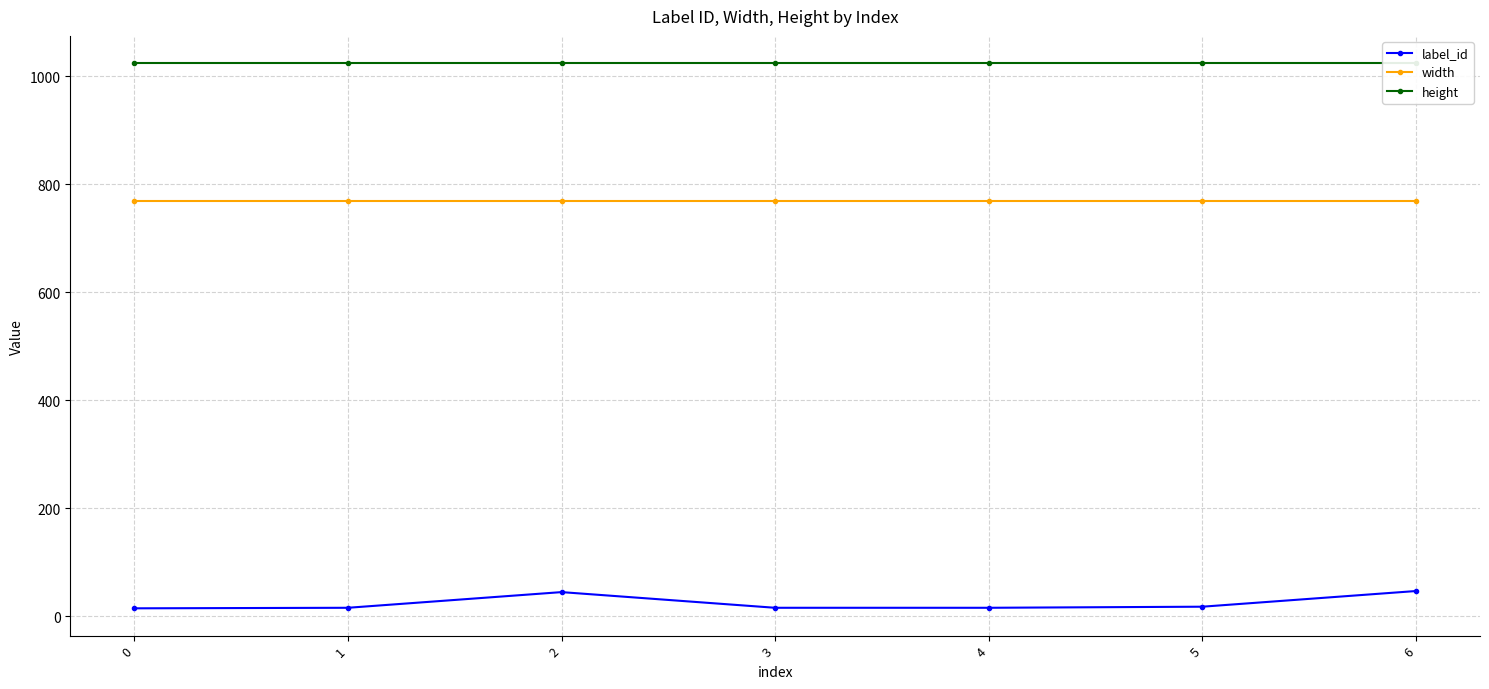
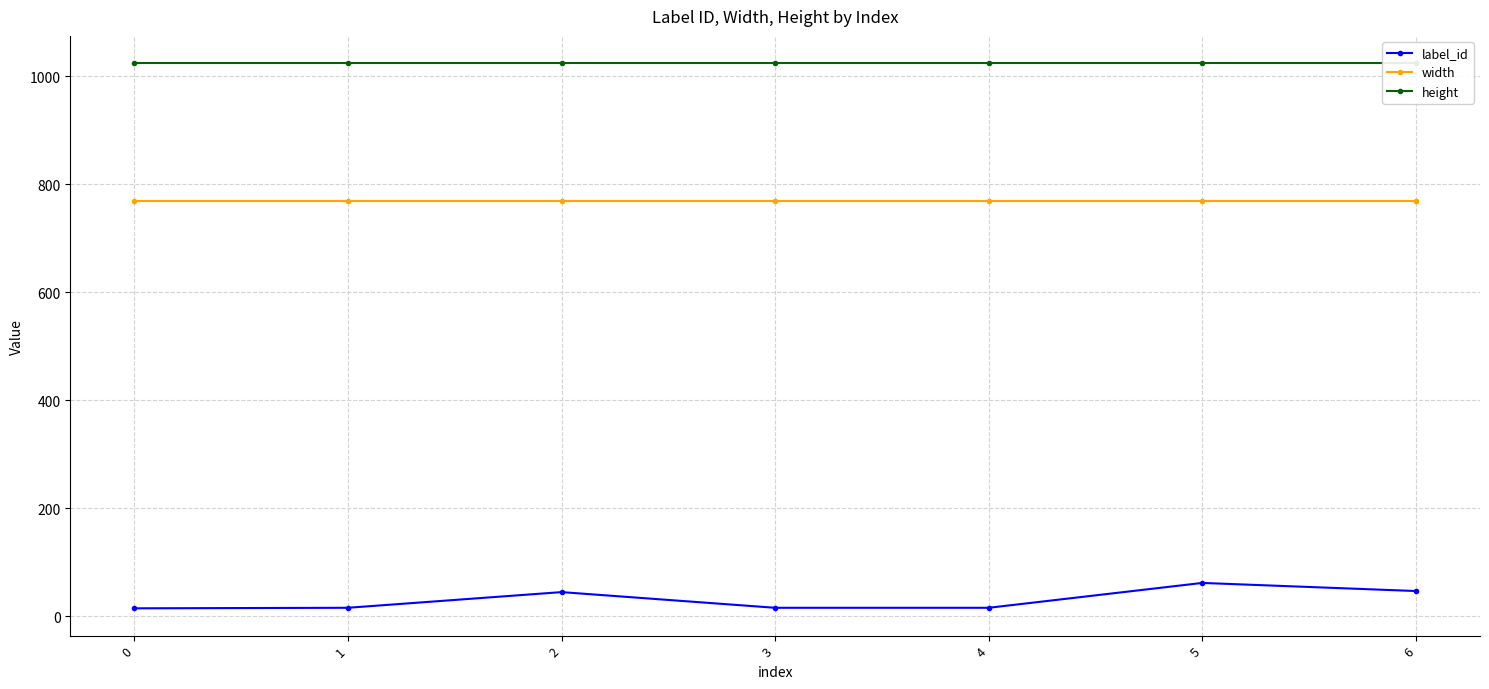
  {
    "label_id": {
      "0": 20,
      "1": 20,
      "2": 50,
      "3": 20,
      "4": 20,
-     "5": 20,
+     "5": 60,
      "6": 50
    },
    "width": {
      "0": 770,
      "1": 770,
      "2": 770,
      "3": 770,
      "4": 770,
      "5": 770,
      "6": 770
    },
    "height": {
      "0": 1020,
      "1": 1020,
      "2": 1020,
      "3": 1020,
      "4": 1020,
      "5": 1020
    }
  }
